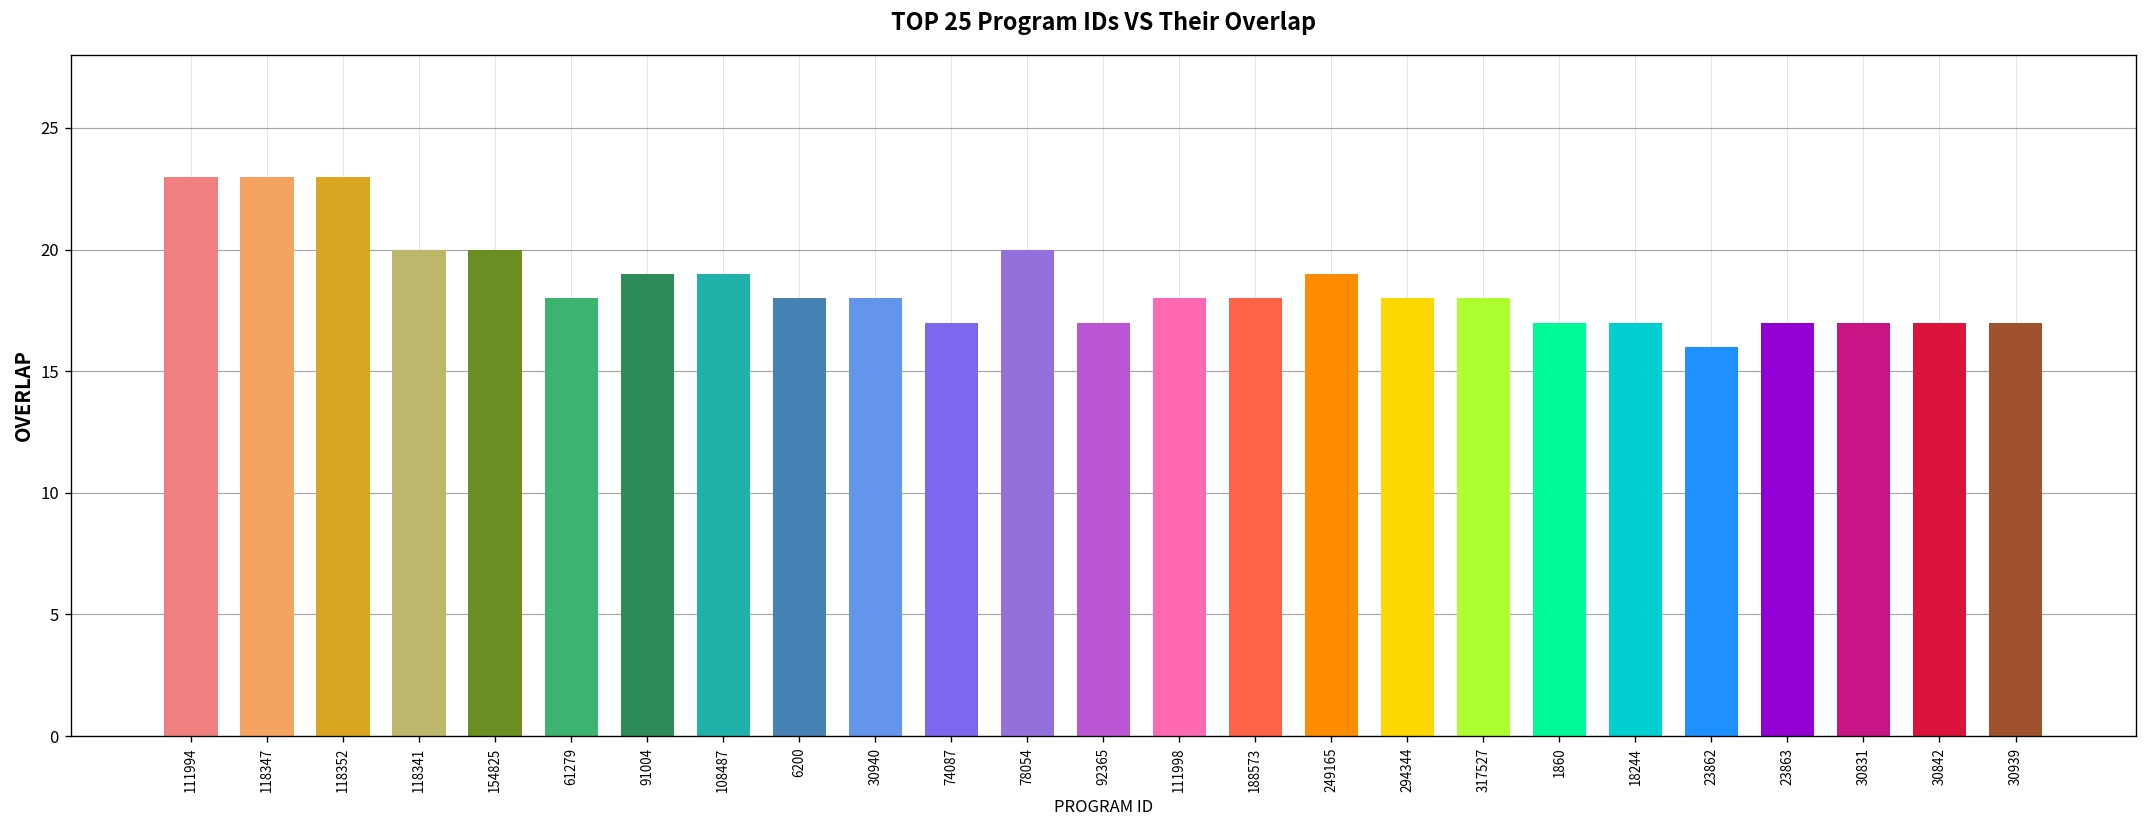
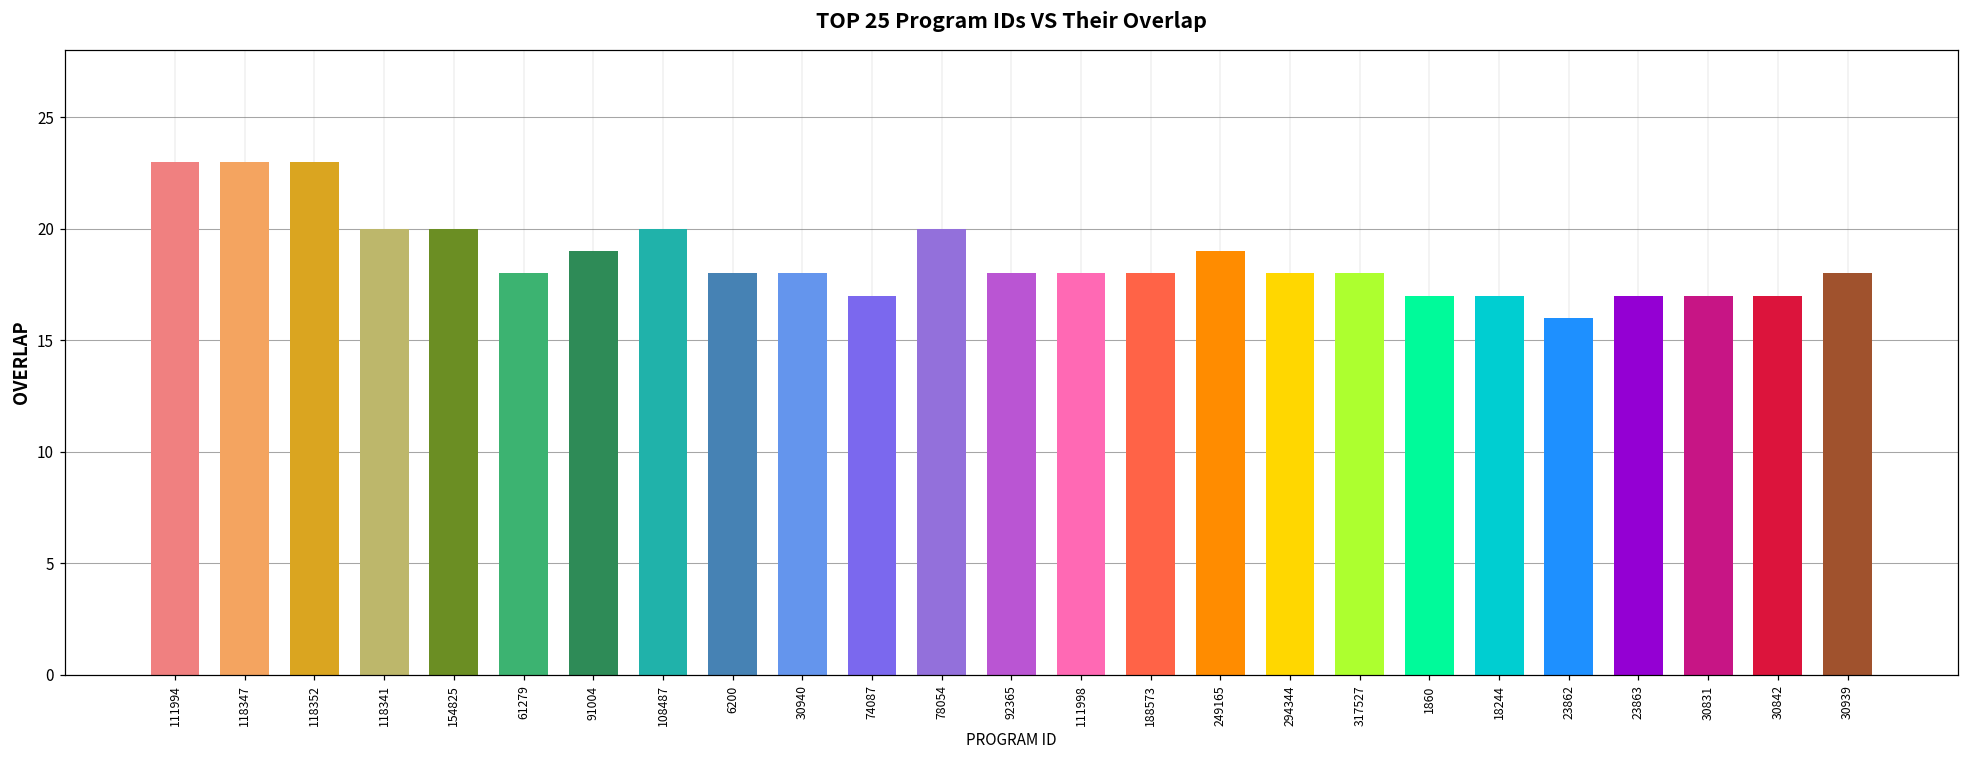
  {
    "111994": 23,
    "118347": 23,
    "118352": 23,
    "118341": 20,
    "154825": 20,
    "61279": 18,
    "91004": 19,
-   "108487": 19,
+   "108487": 20,
    "6200": 18,
    "30940": 18,
    "74087": 17,
    "78054": 20,
-   "92365": 17,
+   "92365": 18,
    "111998": 18,
    "188573": 18,
    "249165": 19,
    "294344": 18,
    "317527": 18,
    "1860": 17,
    "18244": 17,
    "23862": 16,
    "23863": 17,
    "30831": 17,
    "30842": 17,
-   "30939": 17
+   "30939": 18
  }
